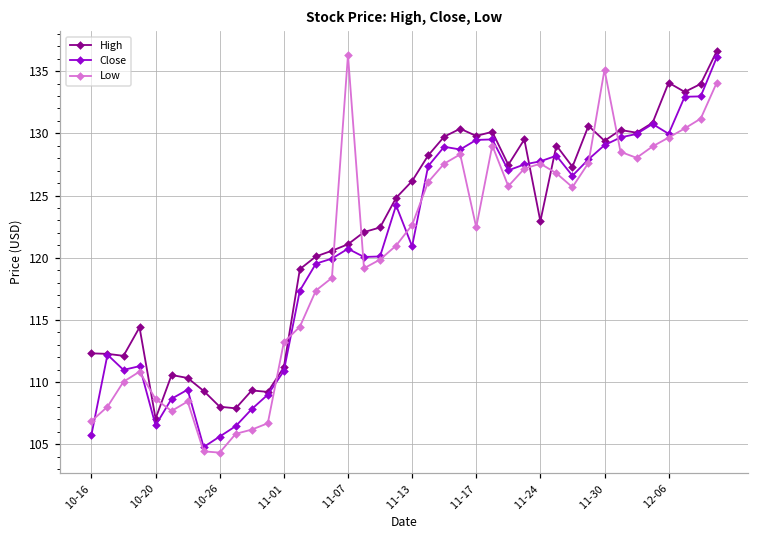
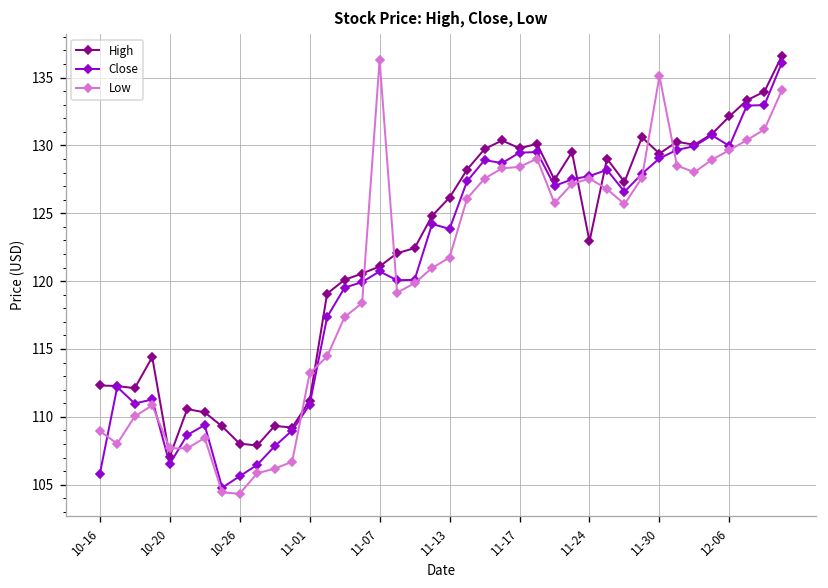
  {
    "High": {
      "10-16": 112.3,
      "10-20": 107.1,
      "10-26": 108.0,
      "11-01": 111.2,
      "11-07": 121.1,
      "11-13": 126.2,
      "11-17": 129.8,
      "11-24": 122.9,
      "11-30": 129.4,
-     "12-06": 134.1
+     "12-06": 132.1
    },
    "Close": {
      "10-16": 105.8,
      "10-20": 106.5,
      "10-26": 105.6,
      "11-01": 110.9,
      "11-07": 120.7,
-     "11-13": 120.9,
+     "11-13": 123.9,
      "11-17": 129.5,
      "11-30": 129.1,
      "12-06": 130.0
    },
    "Low": {
-     "10-16": 106.9,
-     "10-20": 108.6,
+     "10-16": 109.0,
+     "10-20": 107.7,
      "10-26": 104.3,
      "11-01": 113.2,
      "11-07": 136.3,
-     "11-13": 122.6,
-     "11-17": 122.4,
+     "11-13": 121.7,
+     "11-17": 128.4,
      "11-30": 135.1,
      "12-06": 129.7
    }
  }
